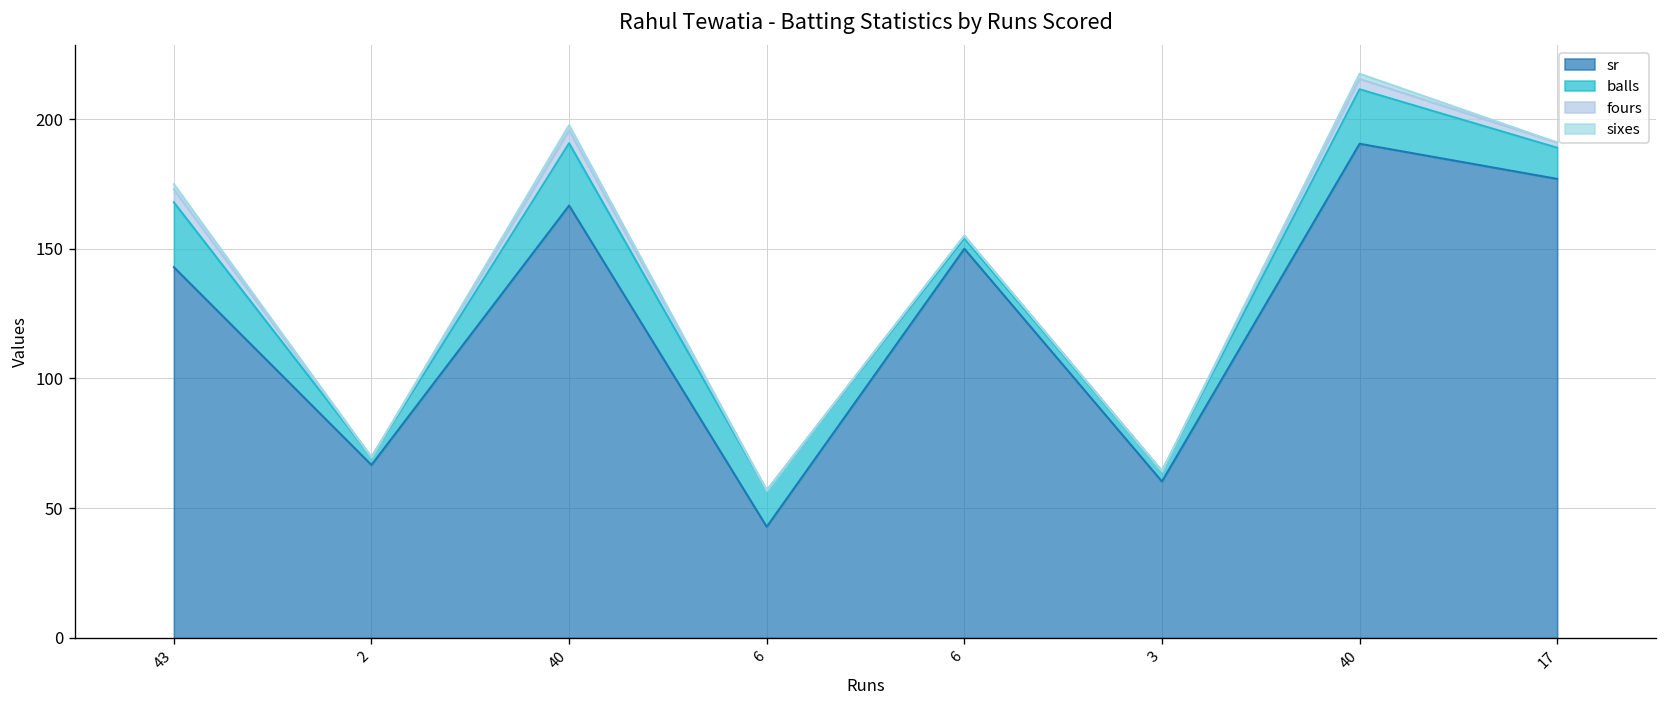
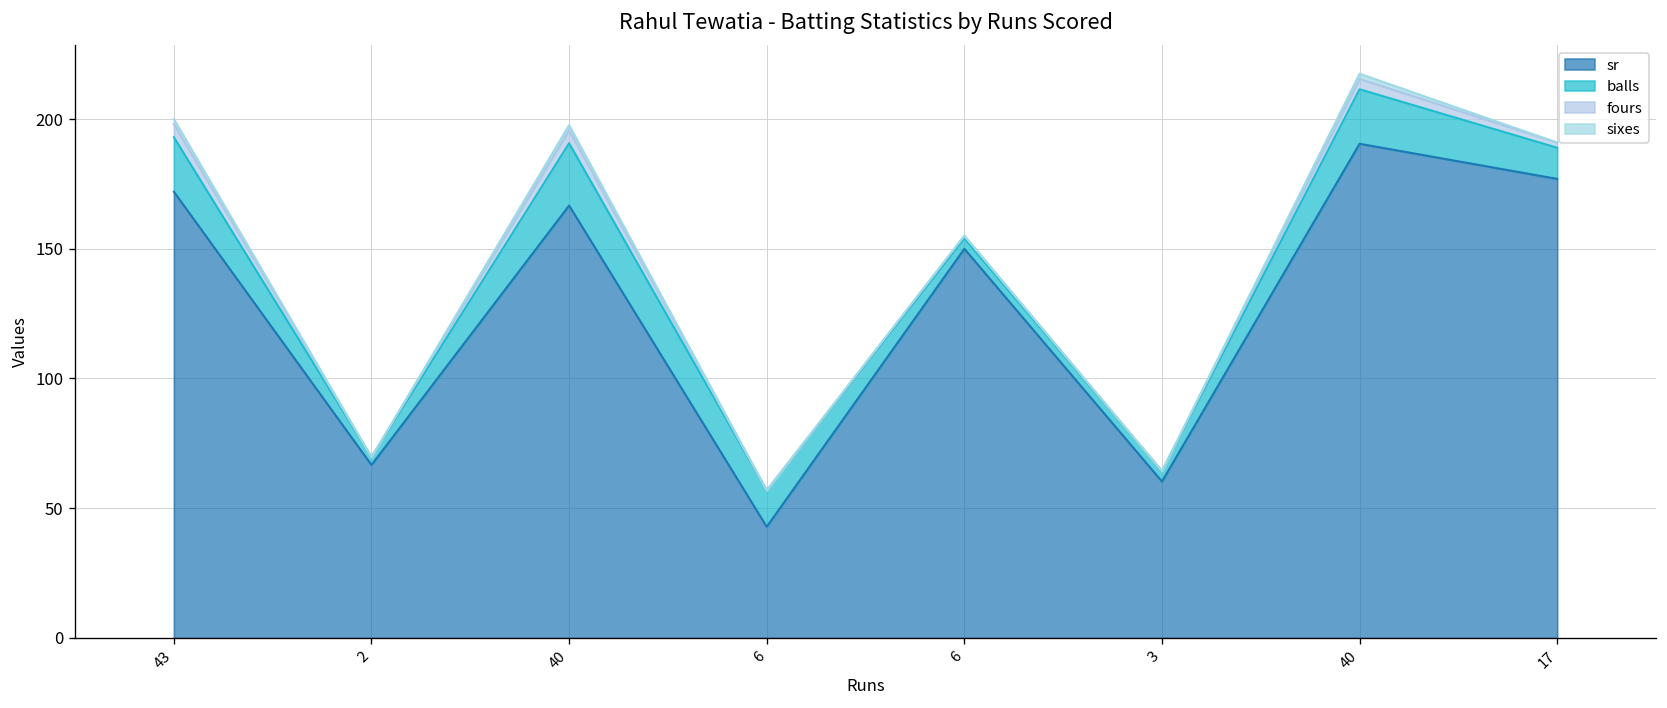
  {
    "sr": {
-     "43": 143,
+     "43": 172,
      "2": 67,
      "3": 60,
      "17": 177
    },
    "balls": {
-     "43": 25,
+     "43": 21,
      "17": 12
    }
  }
